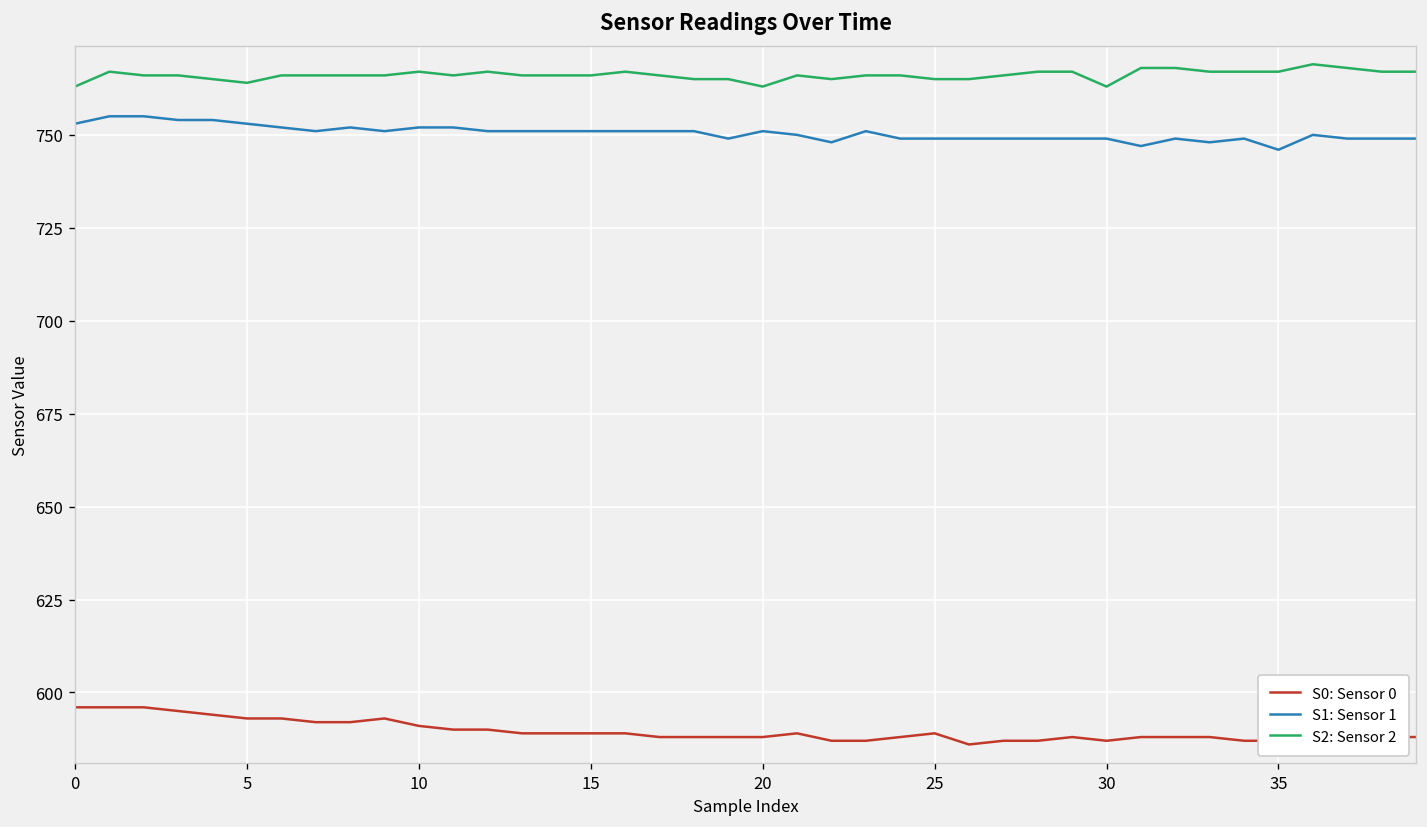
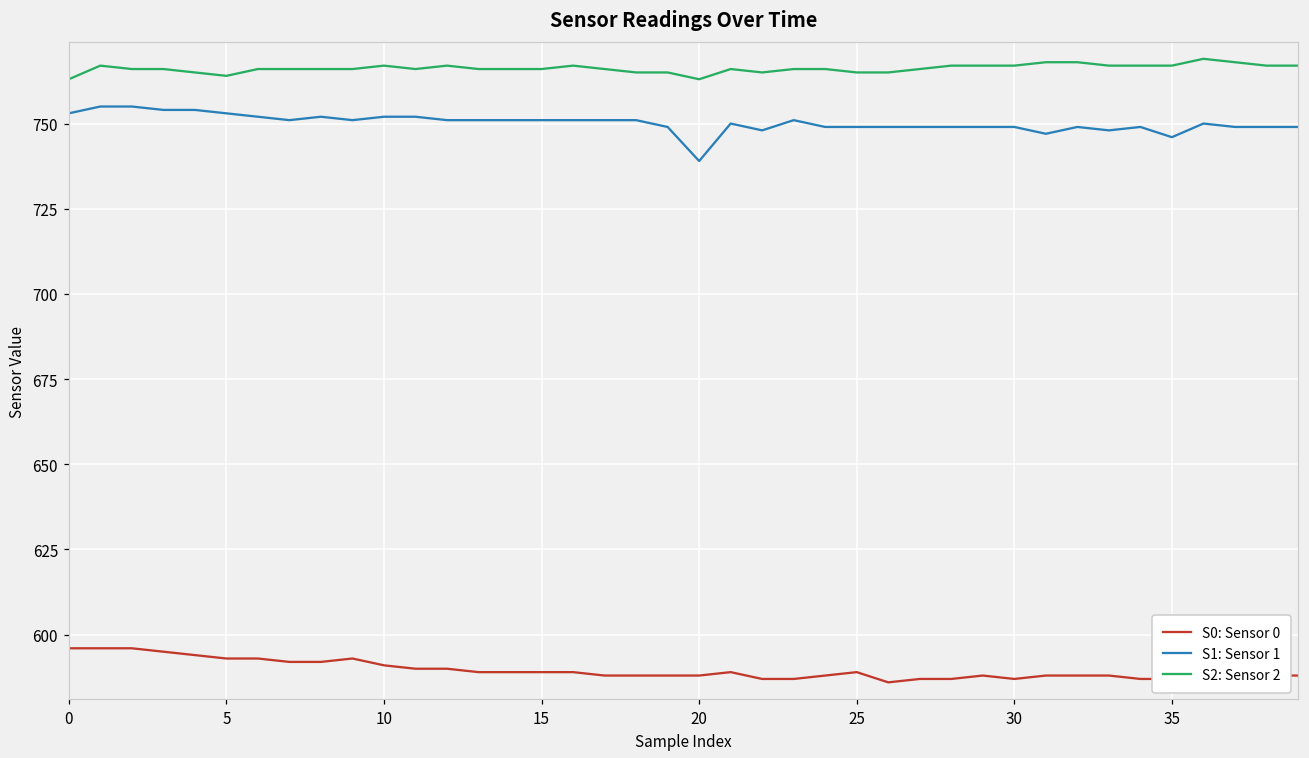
  {
    "S0: Sensor 0": {
      "0": 596,
      "5": 593,
      "10": 591,
      "15": 589,
      "20": 588,
      "25": 589,
      "30": 587
    },
    "S1: Sensor 1": {
      "0": 753,
      "5": 753,
      "10": 752,
      "15": 751,
-     "20": 751,
+     "20": 739,
      "25": 749,
      "30": 749,
      "35": 746
    },
    "S2: Sensor 2": {
      "0": 763,
      "5": 764,
      "10": 767,
      "15": 766,
      "20": 763,
      "25": 765,
-     "30": 763,
+     "30": 767,
      "35": 767
    }
  }
